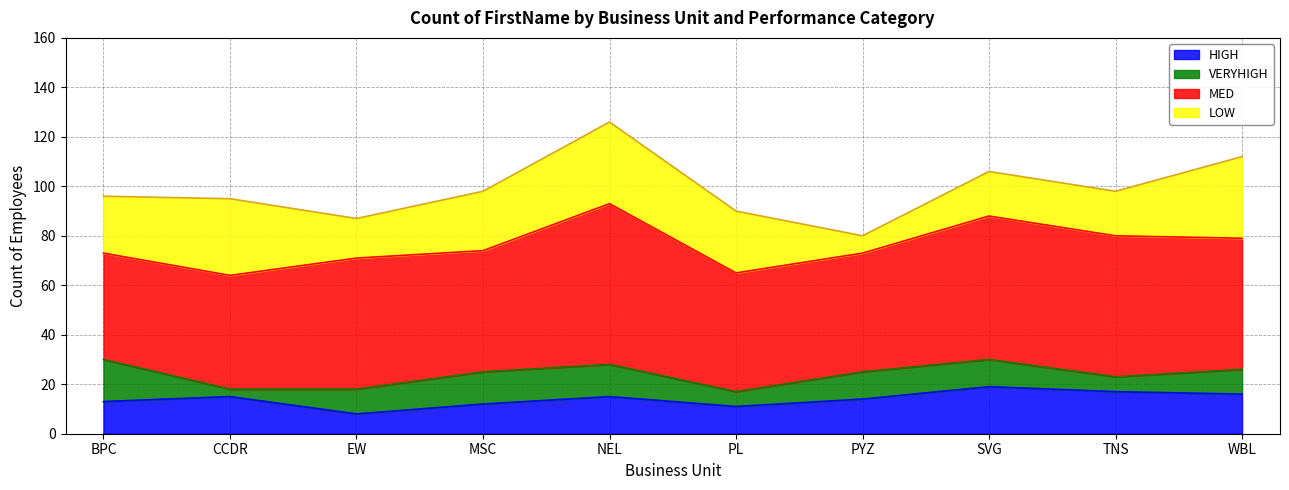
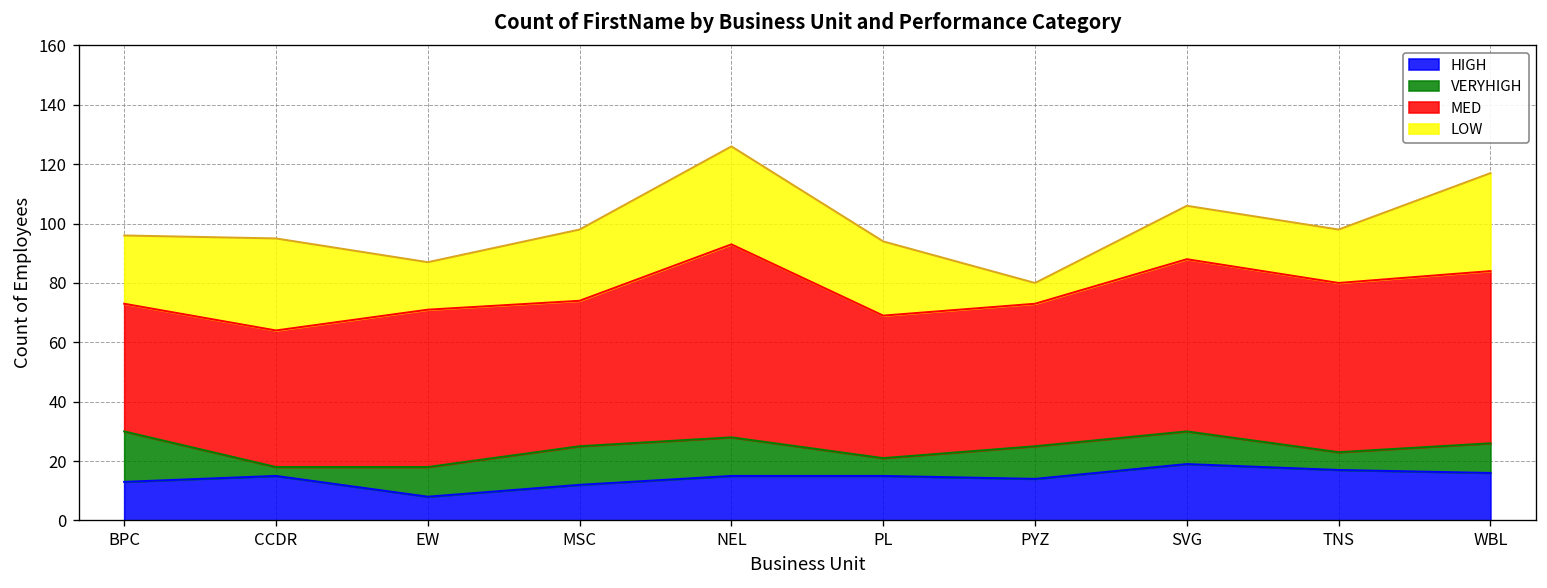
  {
    "HIGH": {
      "BPC": 13,
      "CCDR": 15,
      "EW": 8,
      "MSC": 12,
      "NEL": 15,
-     "PL": 11,
+     "PL": 15,
      "PYZ": 14,
      "SVG": 19,
      "TNS": 17,
      "WBL": 16
    },
    "VERYHIGH": {
      "BPC": 17,
      "CCDR": 3,
      "EW": 10,
      "MSC": 13,
      "NEL": 13,
      "PL": 6,
      "PYZ": 11,
      "SVG": 11,
      "TNS": 6,
      "WBL": 10
    },
    "MED": {
      "BPC": 43,
      "CCDR": 46,
      "EW": 53,
      "MSC": 49,
      "NEL": 65,
      "PL": 48,
      "PYZ": 48,
      "SVG": 58,
      "TNS": 57,
-     "WBL": 53
+     "WBL": 58
    },
    "LOW": {
      "BPC": 23,
      "CCDR": 31,
      "EW": 16,
      "MSC": 24,
      "NEL": 33,
      "PL": 25,
      "PYZ": 7,
      "SVG": 18,
      "TNS": 18,
      "WBL": 33
    }
  }
